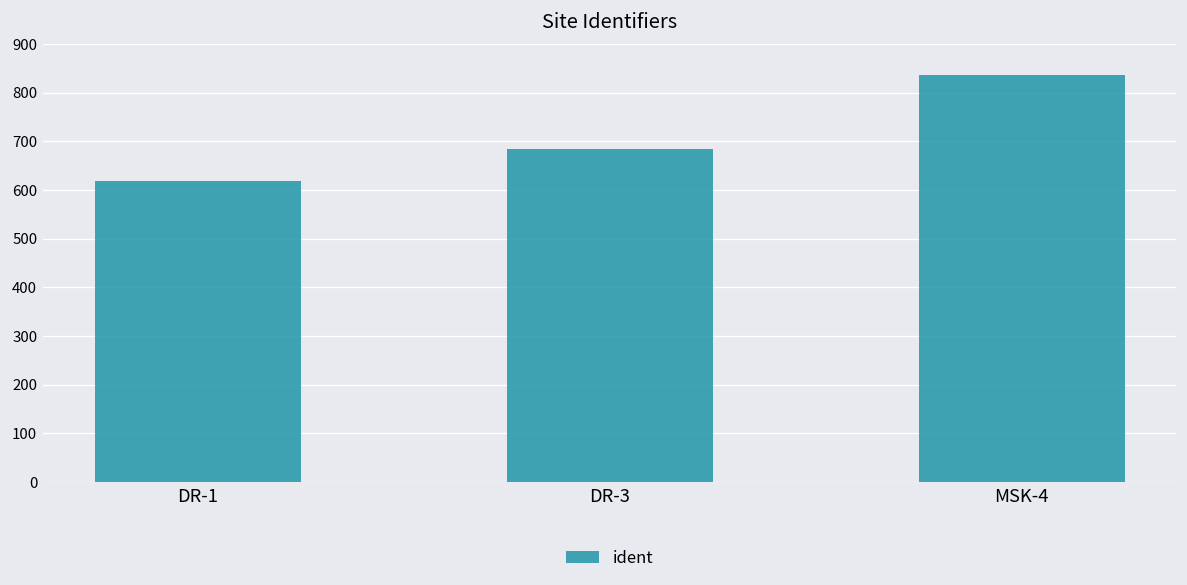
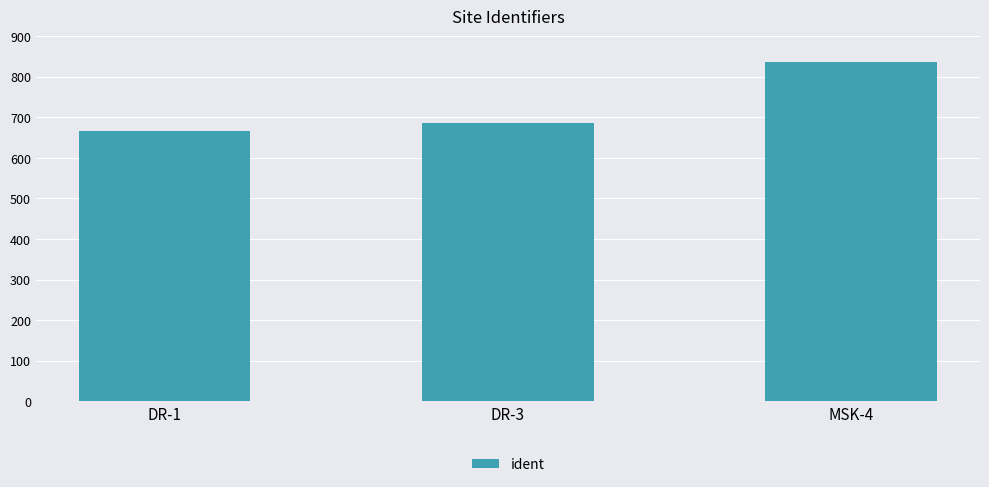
  {
-   "DR-1": 620,
+   "DR-1": 670,
    "DR-3": 690,
    "MSK-4": 840
  }
